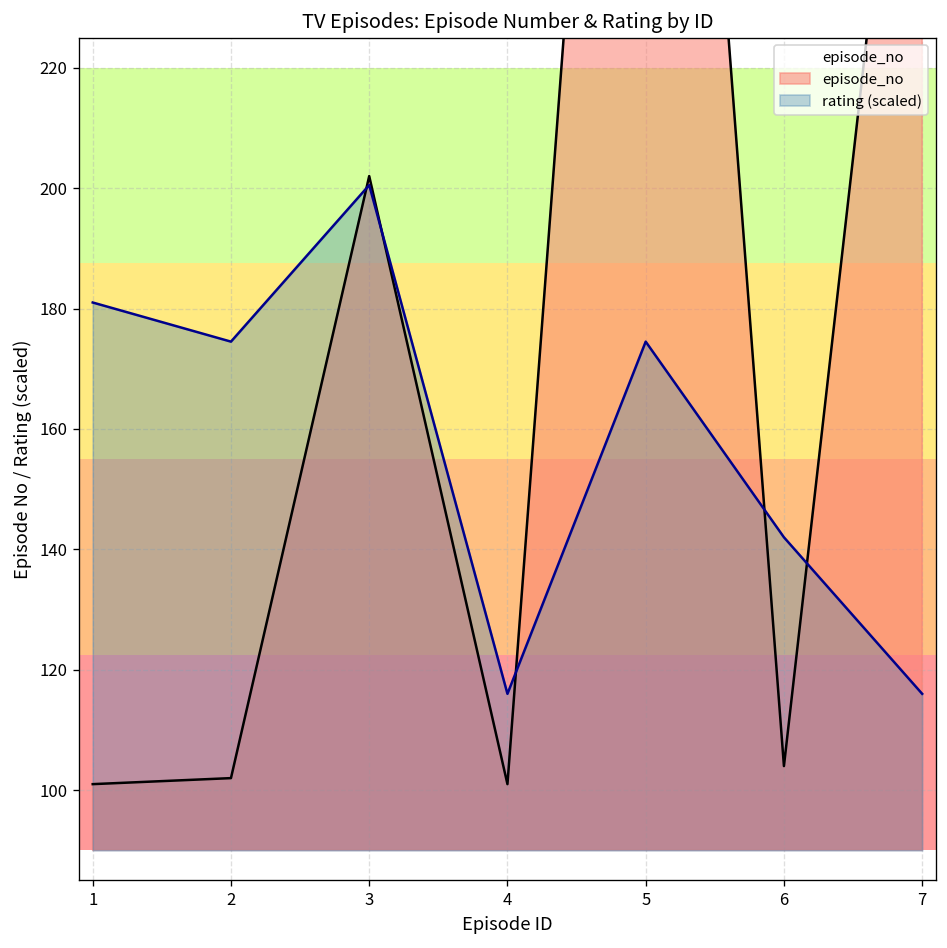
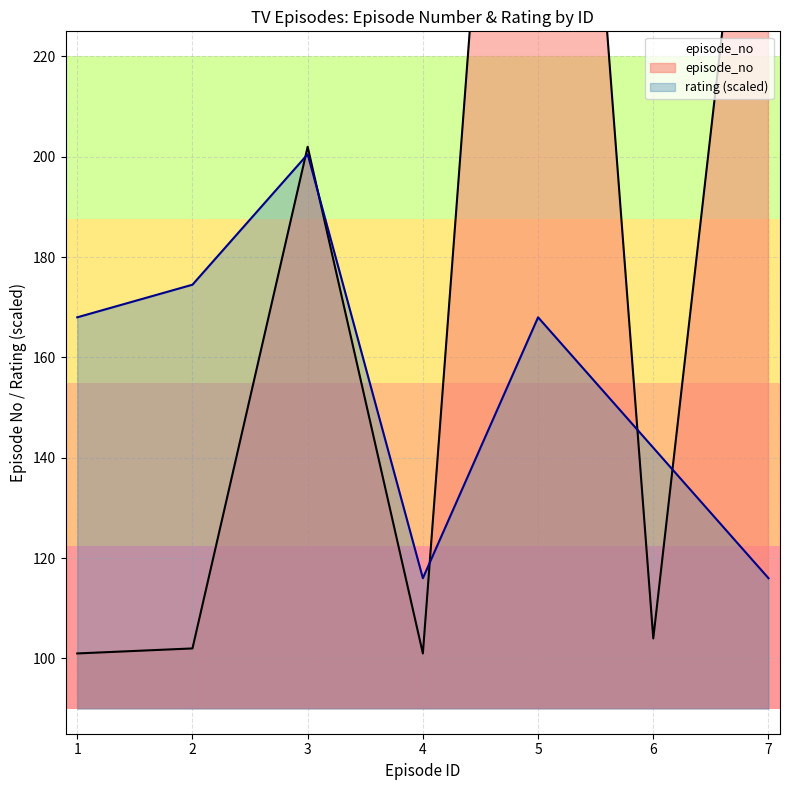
  {
    "episode_no": {
      "1": 101,
      "2": 102,
      "3": 202,
      "4": 101,
      "6": 104
    },
    "rating (scaled)": {
-     "1": 181,
+     "1": 168,
      "2": 175,
      "3": 200,
      "4": 116,
-     "5": 175,
+     "5": 168,
      "6": 142,
      "7": 116
    }
  }
